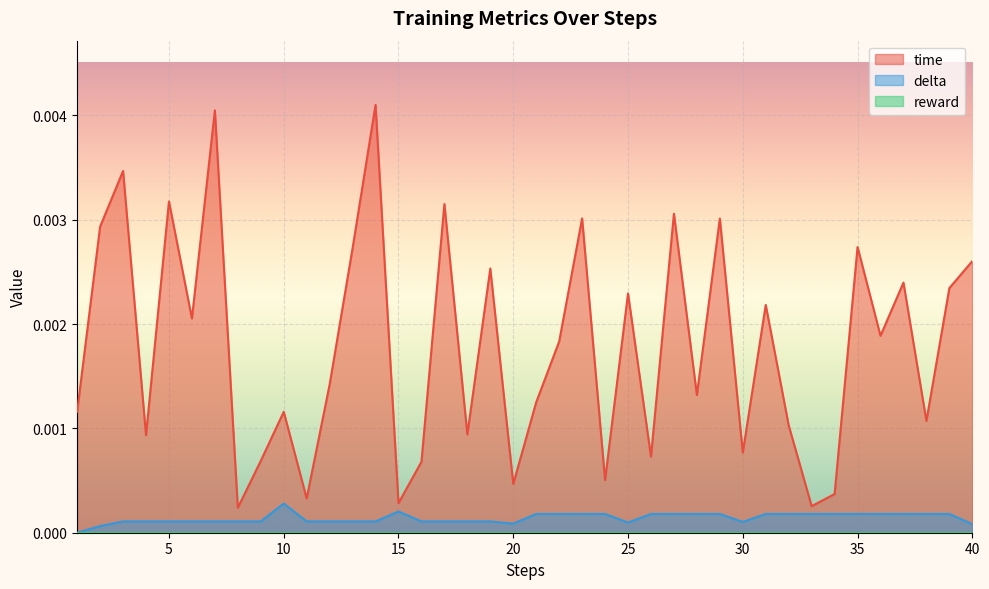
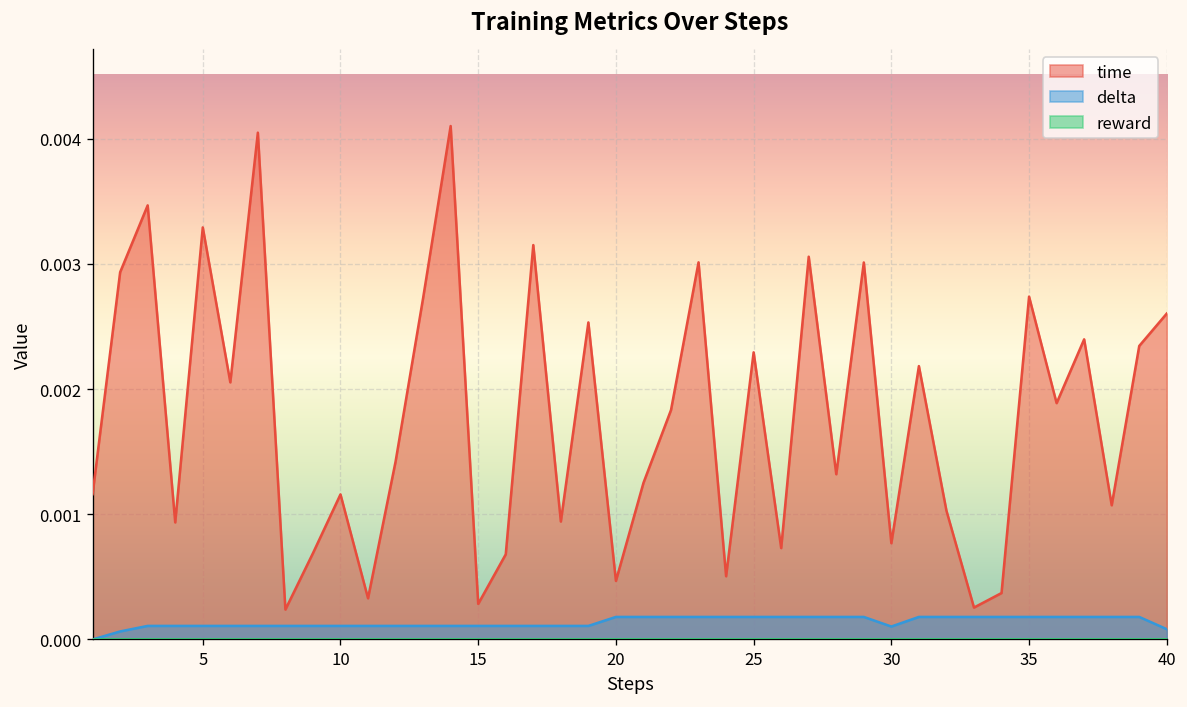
  {
    "time": {
-     "5": 0.00318,
+     "5": 0.00329,
      "10": 0.00116,
      "15": 0.00028,
      "20": 0.00047,
      "25": 0.00229,
      "30": 0.00077,
      "35": 0.00274,
      "40": 0.00260
    },
    "delta": {
      "5": 0.00011,
-     "10": 0.00028,
-     "15": 0.00020,
-     "20": 0.00009,
-     "25": 0.00010,
+     "10": 0.00011,
+     "15": 0.00011,
+     "20": 0.00018,
+     "25": 0.00018,
      "30": 0.00010,
      "35": 0.00018,
      "40": 0.00008
    },
    "reward": {
      "5": 0.00000,
      "10": 0.00000,
      "15": 0.00000,
      "20": 0.00000,
      "25": 0.00000,
      "30": 0.00000,
      "35": 0.00000,
      "40": 0.00000
    }
  }
